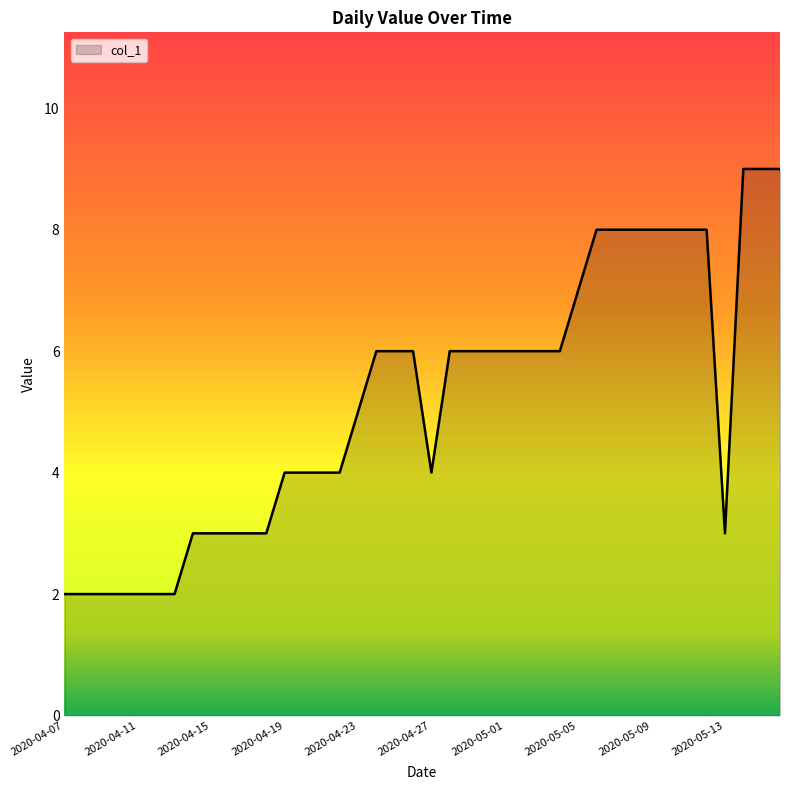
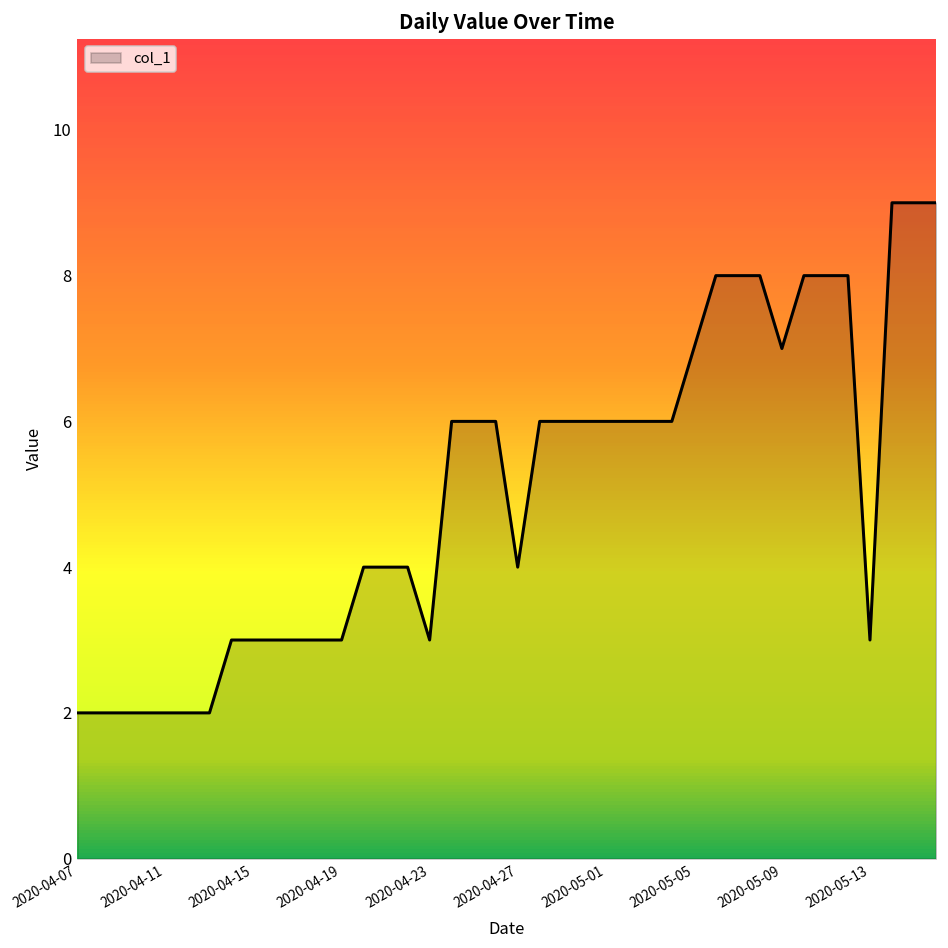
  {
    "2020-04-07": 2,
    "2020-04-11": 2,
    "2020-04-15": 3,
-   "2020-04-19": 4,
-   "2020-04-23": 5,
+   "2020-04-19": 3,
+   "2020-04-23": 3,
    "2020-04-27": 4,
    "2020-05-01": 6,
    "2020-05-05": 7,
-   "2020-05-09": 8,
+   "2020-05-09": 7,
    "2020-05-13": 3
  }
